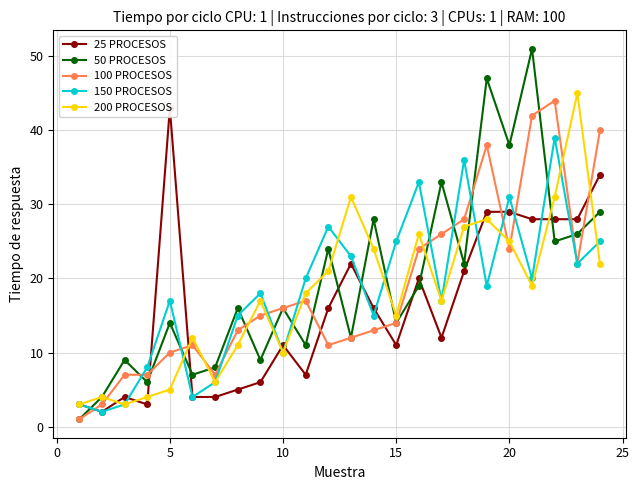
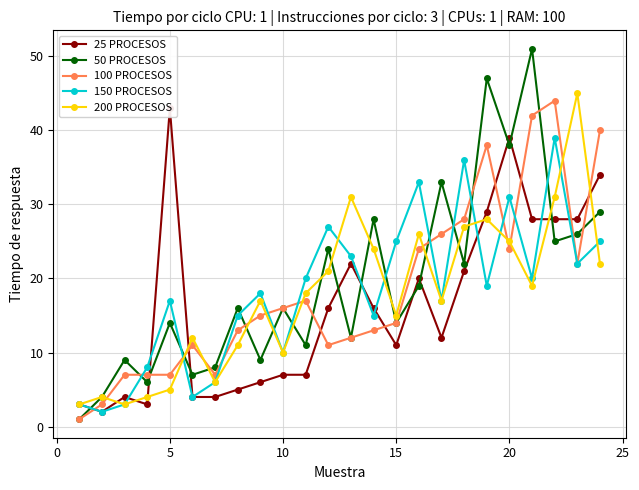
  {
    "25 PROCESOS": {
-     "10": 11,
+     "10": 7,
      "15": 11,
-     "20": 29
+     "20": 39
    },
    "50 PROCESOS": {
      "5": 14,
      "20": 38
    },
    "100 PROCESOS": {
-     "5": 10,
+     "5": 7,
      "20": 24
    },
    "150 PROCESOS": {
      "5": 17,
      "15": 25,
      "20": 31
    },
    "200 PROCESOS": {
      "5": 5,
      "15": 15,
      "20": 25
    }
  }
